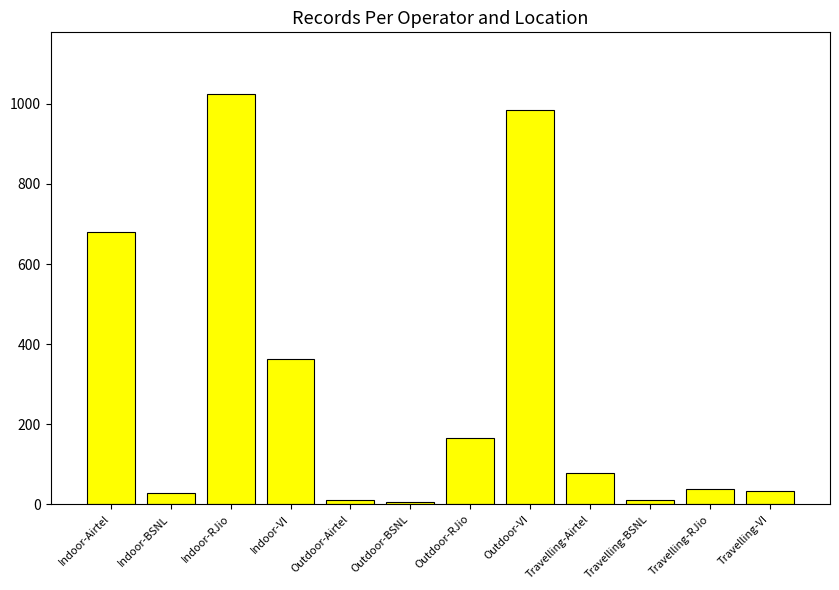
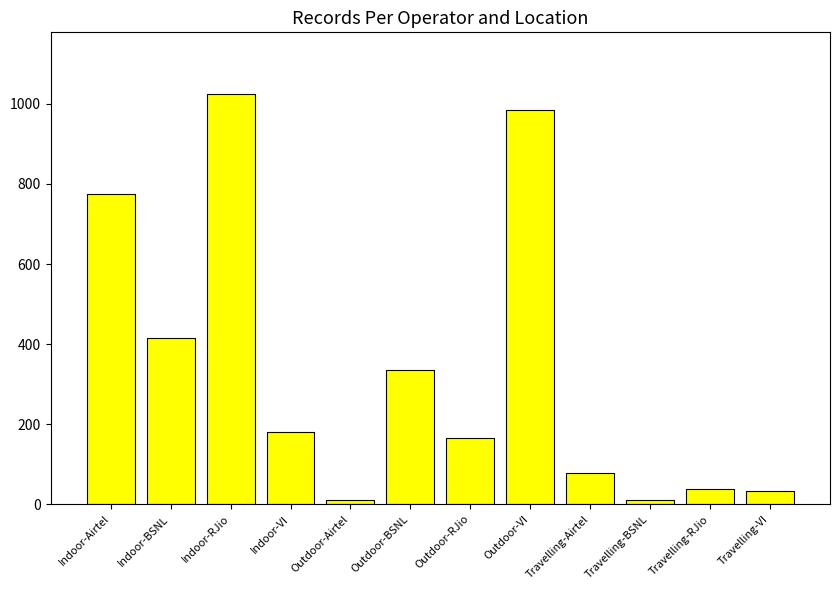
  {
-   "Indoor-Airtel": 680,
-   "Indoor-BSNL": 30,
+   "Indoor-Airtel": 780,
+   "Indoor-BSNL": 420,
    "Indoor-RJio": 1030,
-   "Indoor-VI": 360,
+   "Indoor-VI": 180,
    "Outdoor-Airtel": 10,
-   "Outdoor-BSNL": 10,
+   "Outdoor-BSNL": 340,
    "Outdoor-RJio": 170,
    "Outdoor-VI": 990,
    "Travelling-Airtel": 80,
    "Travelling-BSNL": 10,
    "Travelling-RJio": 40,
    "Travelling-VI": 30
  }
